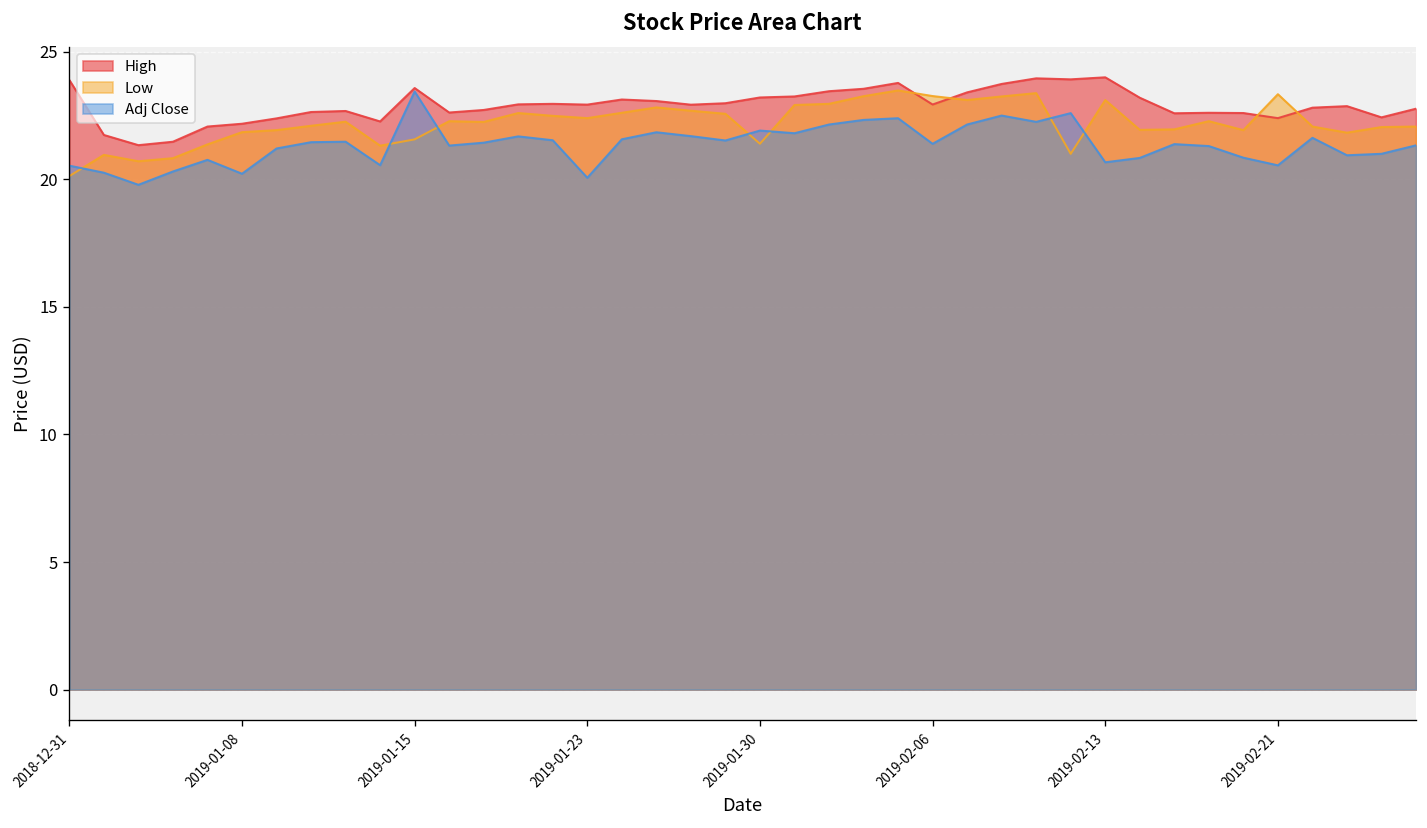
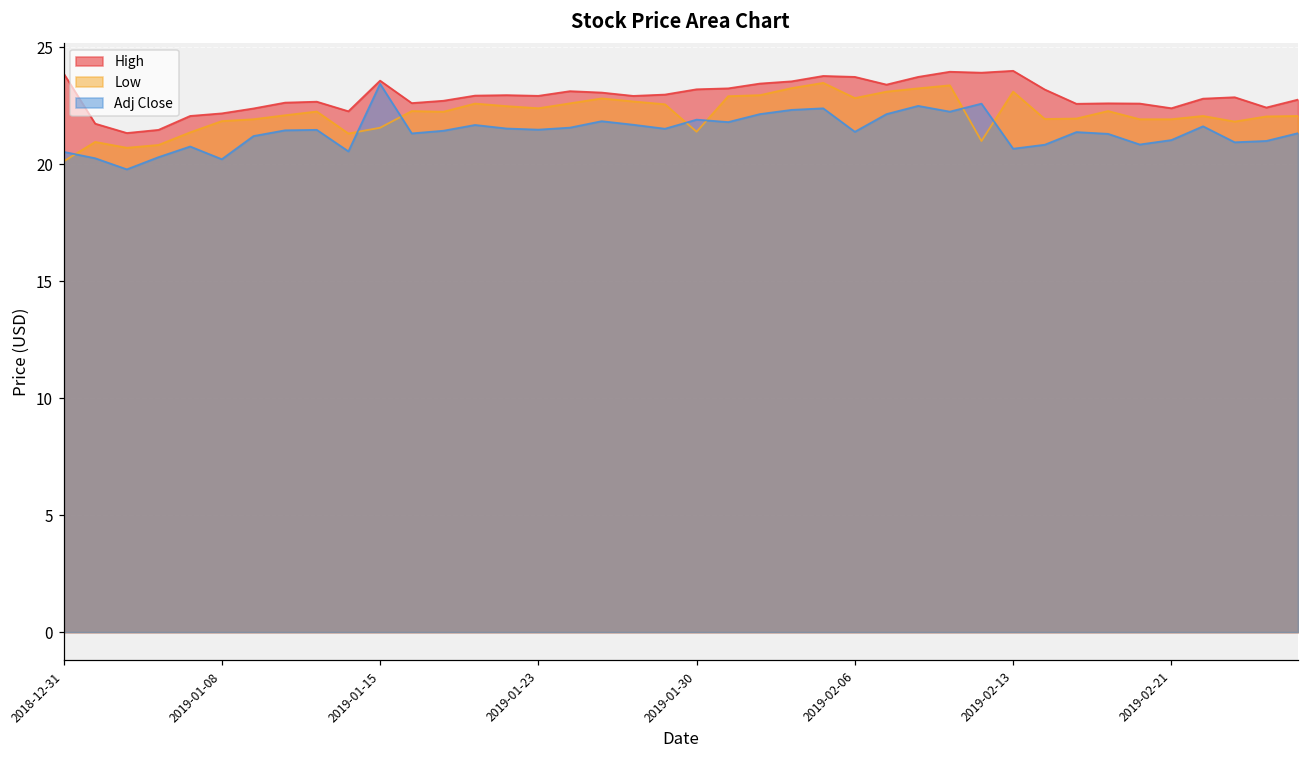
  {
    "High": {
      "2018-12-31": 23.9,
      "2019-01-08": 22.2,
      "2019-01-15": 23.6,
      "2019-01-23": 22.9,
      "2019-01-30": 23.2,
-     "2019-02-06": 22.9,
+     "2019-02-06": 23.7,
      "2019-02-13": 24.0,
      "2019-02-21": 22.4
    },
    "Low": {
      "2018-12-31": 20.1,
      "2019-01-08": 21.9,
      "2019-01-15": 21.6,
      "2019-01-23": 22.4,
      "2019-01-30": 21.4,
-     "2019-02-06": 23.3,
+     "2019-02-06": 22.8,
      "2019-02-13": 23.1,
-     "2019-02-21": 23.3
+     "2019-02-21": 21.9
    },
    "Adj Close": {
      "2018-12-31": 20.5,
      "2019-01-08": 20.2,
      "2019-01-15": 23.4,
-     "2019-01-23": 20.1,
+     "2019-01-23": 21.5,
      "2019-01-30": 21.9,
      "2019-02-06": 21.4,
      "2019-02-13": 20.7,
-     "2019-02-21": 20.5
+     "2019-02-21": 21.0
    }
  }
